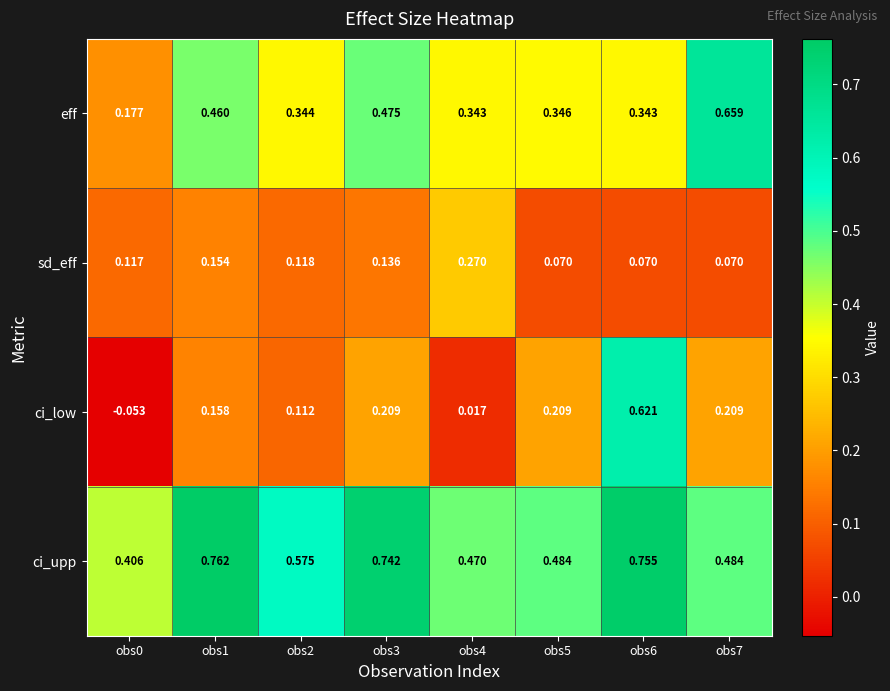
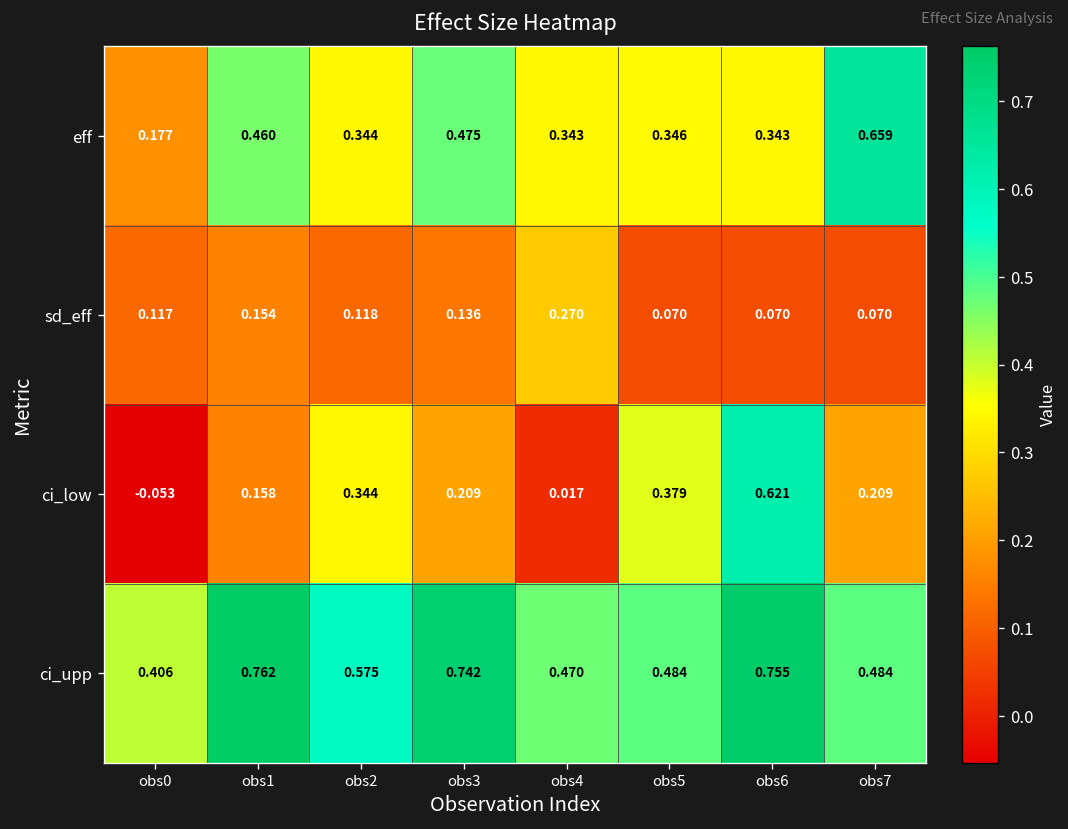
  {
    "eff": {
      "obs0": 0.177,
      "obs1": 0.460,
      "obs2": 0.344,
      "obs3": 0.475,
      "obs4": 0.343,
      "obs5": 0.346,
      "obs6": 0.343,
      "obs7": 0.659
    },
    "sd_eff": {
      "obs0": 0.117,
      "obs1": 0.154,
      "obs2": 0.118,
      "obs3": 0.136,
      "obs4": 0.270,
      "obs5": 0.070,
      "obs6": 0.070,
      "obs7": 0.070
    },
    "ci_low": {
      "obs0": -0.053,
      "obs1": 0.158,
-     "obs2": 0.112,
+     "obs2": 0.344,
      "obs3": 0.209,
      "obs4": 0.017,
-     "obs5": 0.209,
+     "obs5": 0.379,
      "obs6": 0.621,
      "obs7": 0.209
    },
    "ci_upp": {
      "obs0": 0.406,
      "obs1": 0.762,
      "obs2": 0.575,
      "obs3": 0.742,
      "obs4": 0.470,
      "obs5": 0.484,
      "obs6": 0.755,
      "obs7": 0.484
    }
  }
